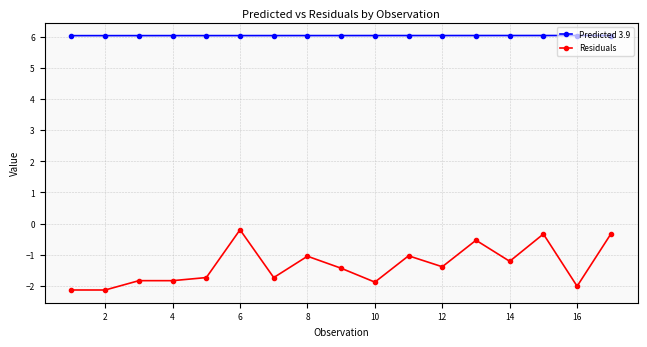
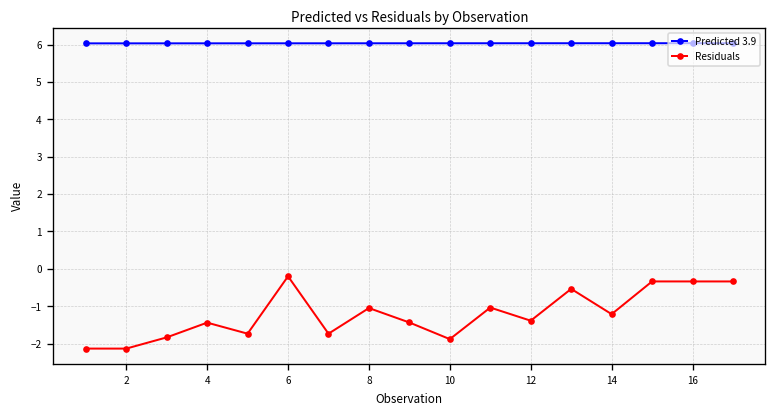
  {
    "Predicted 3.9": {
      "2": 6.0,
      "4": 6.0,
      "6": 6.0,
      "8": 6.0,
      "10": 6.0,
      "12": 6.0,
      "14": 6.0
    },
    "Residuals": {
      "2": -2.1,
-     "4": -1.8,
+     "4": -1.4,
      "6": -0.2,
      "8": -1.0,
      "10": -1.9,
      "12": -1.4,
      "14": -1.2,
-     "16": -2.0
+     "16": -0.3
    }
  }
